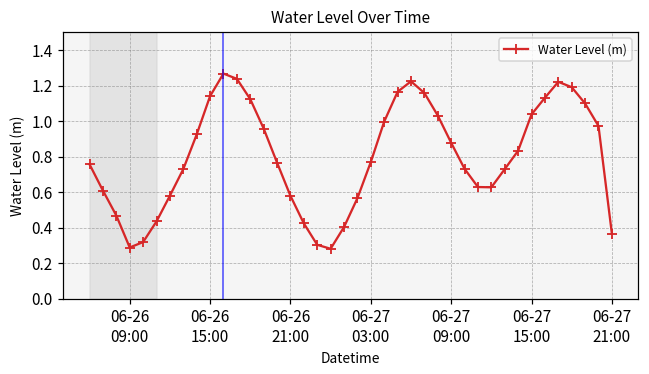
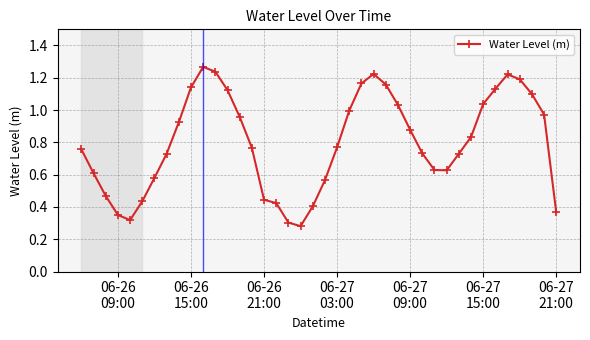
  {
-   "06-26 09:00": 0.29,
+   "06-26 09:00": 0.35,
    "06-26 15:00": 1.14,
-   "06-26 21:00": 0.58,
+   "06-26 21:00": 0.44,
    "06-27 03:00": 0.77,
    "06-27 09:00": 0.88,
    "06-27 15:00": 1.04,
    "06-27 21:00": 0.37
  }
